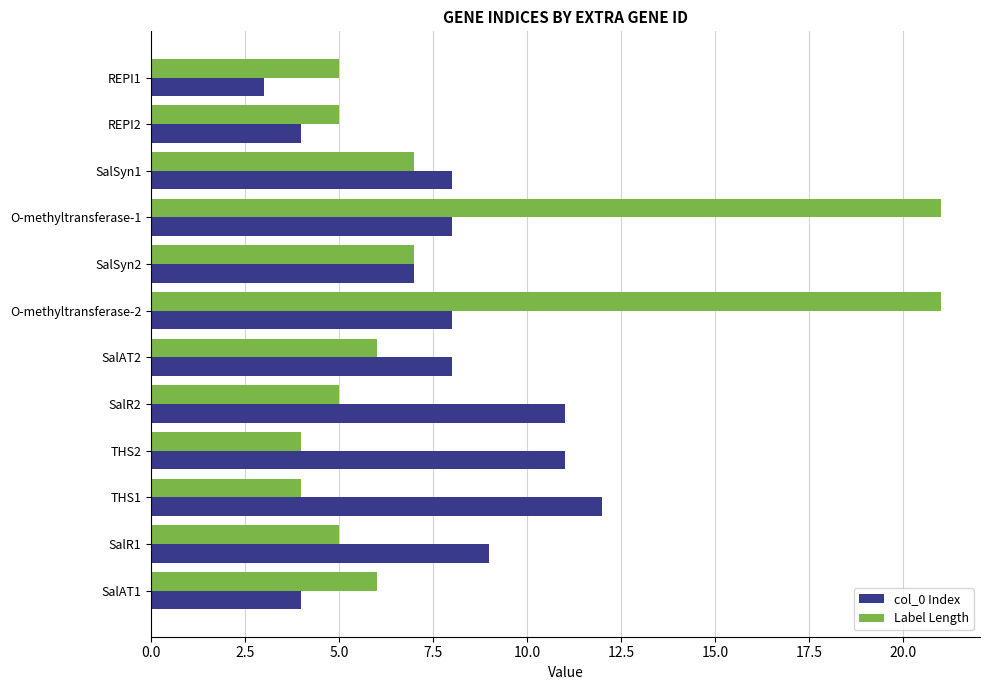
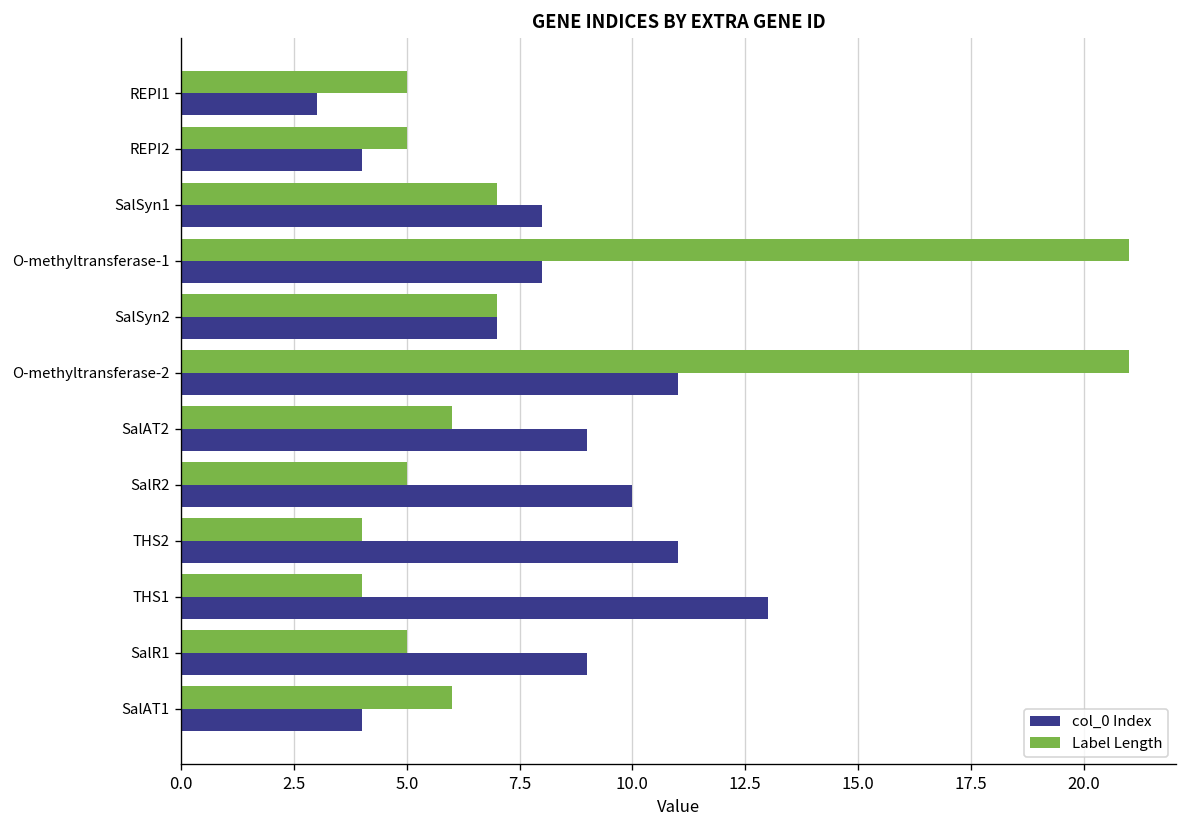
  {
    "col_0 Index": {
      "REPI1": 3,
      "REPI2": 4,
      "SalSyn1": 8,
      "O-methyltransferase-1": 8,
      "SalSyn2": 7,
-     "O-methyltransferase-2": 8,
-     "SalAT2": 8,
-     "SalR2": 11,
+     "O-methyltransferase-2": 11,
+     "SalAT2": 9,
+     "SalR2": 10,
      "THS2": 11,
-     "THS1": 12,
+     "THS1": 13,
      "SalR1": 9,
      "SalAT1": 4
    },
    "Label Length": {
      "REPI1": 5,
      "REPI2": 5,
      "SalSyn1": 7,
      "O-methyltransferase-1": 21,
      "SalSyn2": 7,
      "O-methyltransferase-2": 21,
      "SalAT2": 6,
      "SalR2": 5,
      "THS2": 4,
      "THS1": 4,
      "SalR1": 5,
      "SalAT1": 6
    }
  }
